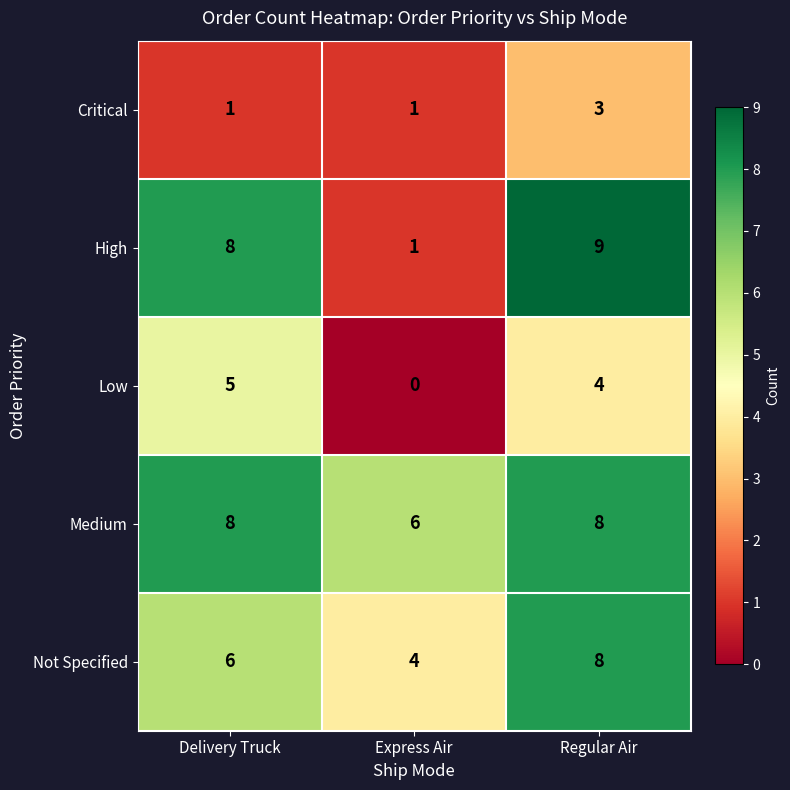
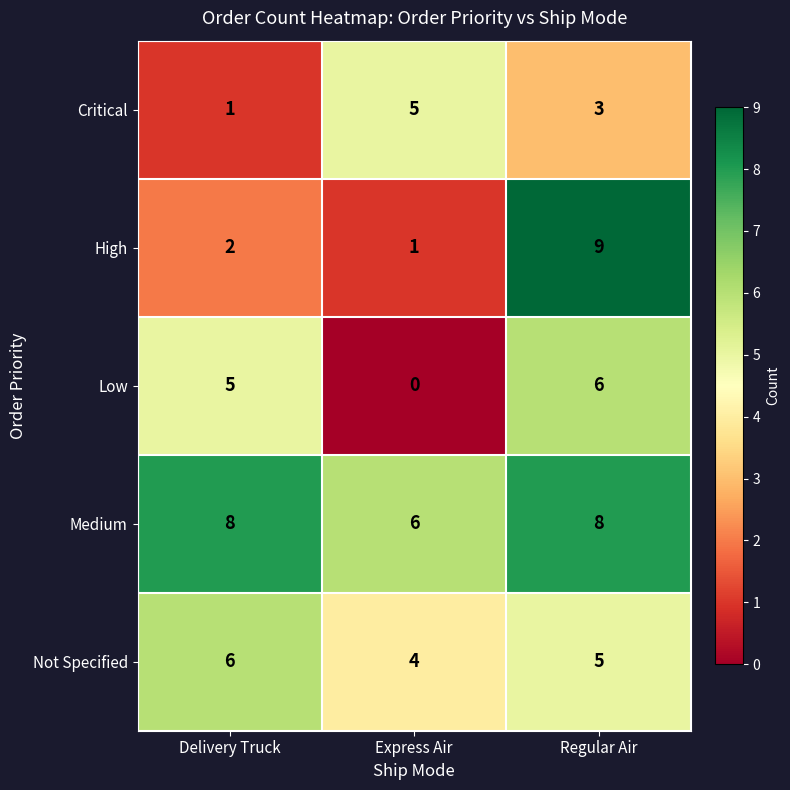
  {
    "Critical": {
      "Delivery Truck": 1,
-     "Express Air": 1,
+     "Express Air": 5,
      "Regular Air": 3
    },
    "High": {
-     "Delivery Truck": 8,
+     "Delivery Truck": 2,
      "Express Air": 1,
      "Regular Air": 9
    },
    "Low": {
      "Delivery Truck": 5,
      "Express Air": 0,
-     "Regular Air": 4
+     "Regular Air": 6
    },
    "Medium": {
      "Delivery Truck": 8,
      "Express Air": 6,
      "Regular Air": 8
    },
    "Not Specified": {
      "Delivery Truck": 6,
      "Express Air": 4,
-     "Regular Air": 8
+     "Regular Air": 5
    }
  }
